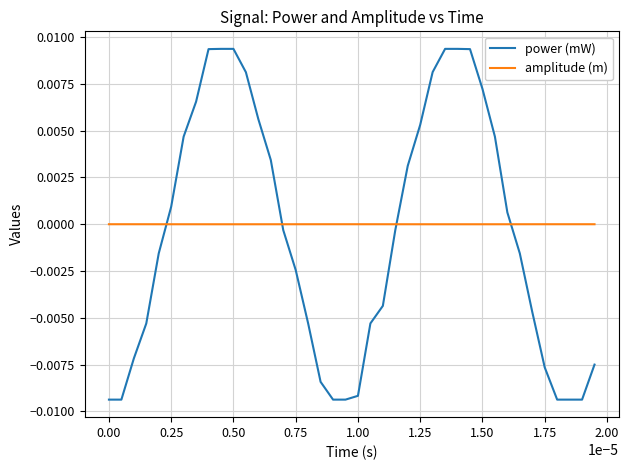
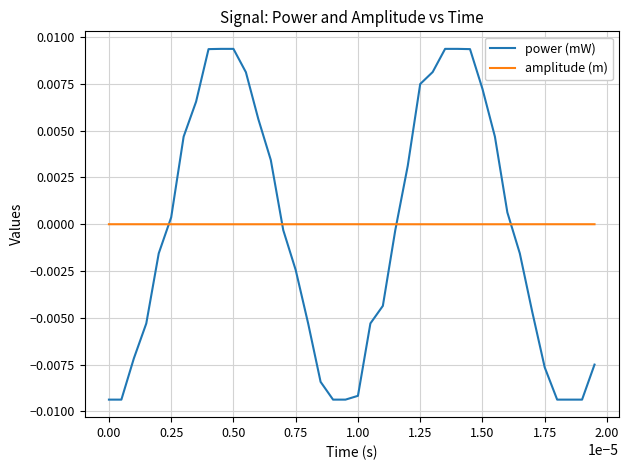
  {
    "power (mW)": {
      "0.00": -0.0094,
-     "0.25": 0.0009,
+     "0.25": 0.0004,
      "0.50": 0.0094,
      "0.75": -0.0024,
      "1.00": -0.0092,
-     "1.25": 0.0053,
+     "1.25": 0.0075,
      "1.50": 0.0072,
      "1.75": -0.0076
    },
    "amplitude (m)": {
      "0.00": 0.0000,
      "0.25": 0.0000,
      "0.50": 0.0000,
      "0.75": 0.0000,
      "1.00": 0.0000,
      "1.25": 0.0000,
      "1.50": 0.0000,
      "1.75": 0.0000
    }
  }
